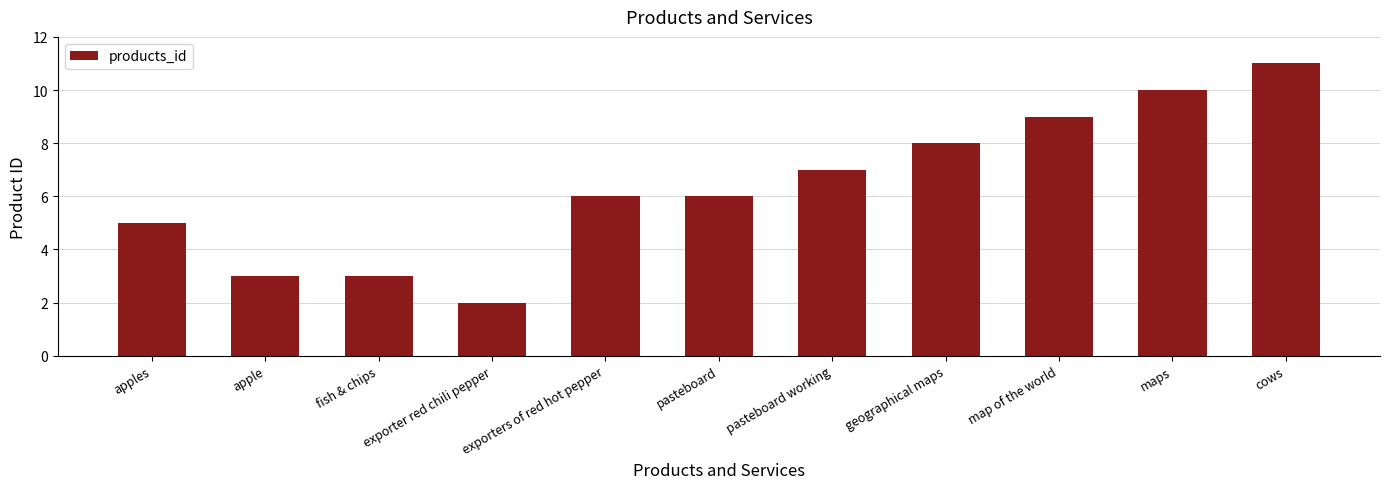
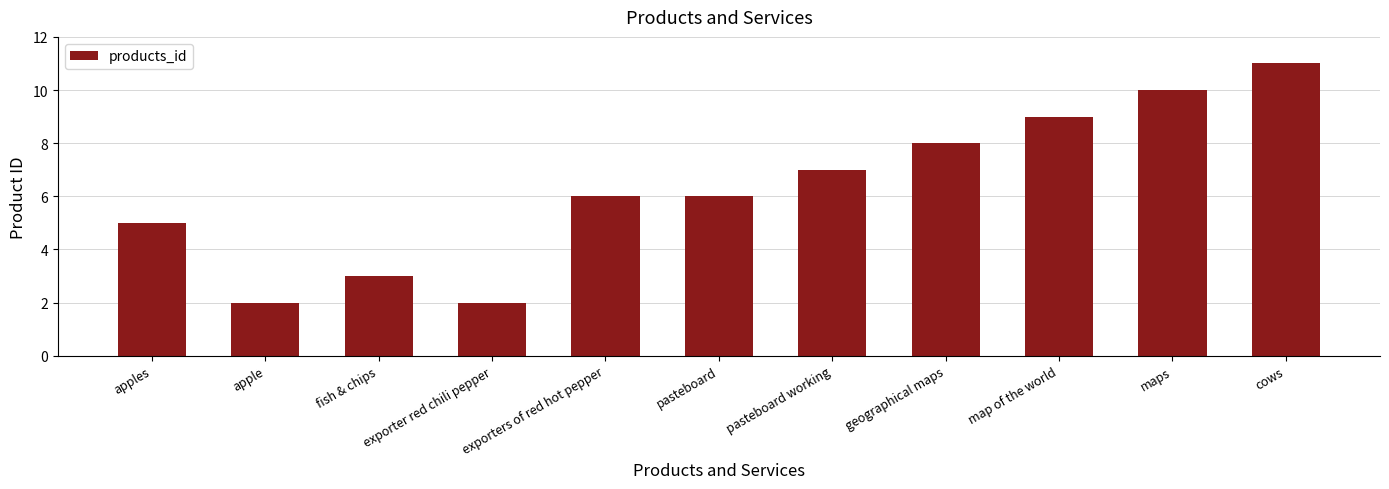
  {
    "apples": 5,
-   "apple": 3,
+   "apple": 2,
    "fish & chips": 3,
    "exporter red chili pepper": 2,
    "exporters of red hot pepper": 6,
    "pasteboard": 6,
    "pasteboard working": 7,
    "geographical maps": 8,
    "map of the world": 9,
    "maps": 10,
    "cows": 11
  }
